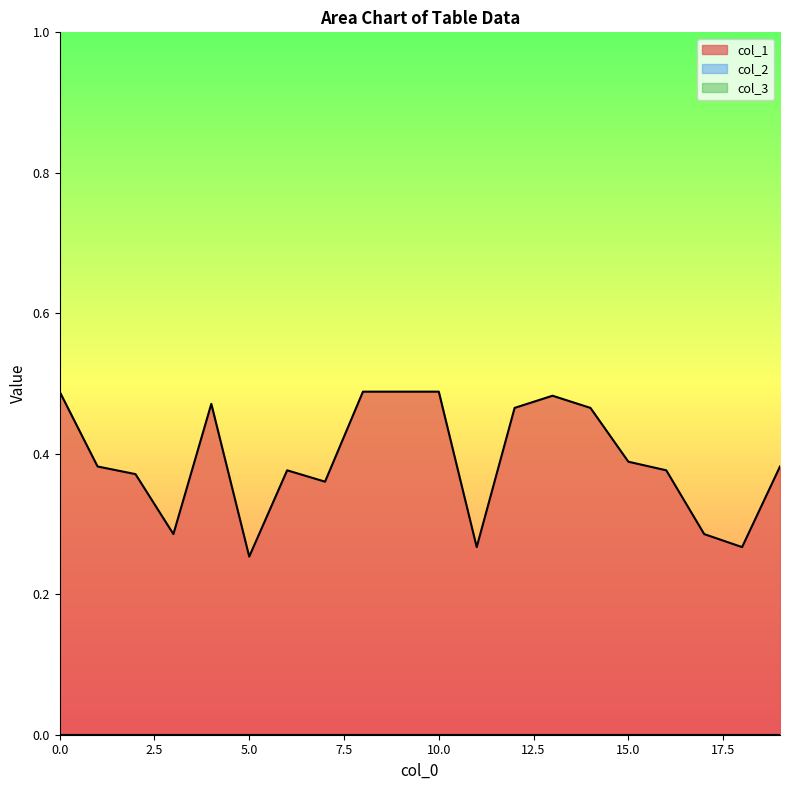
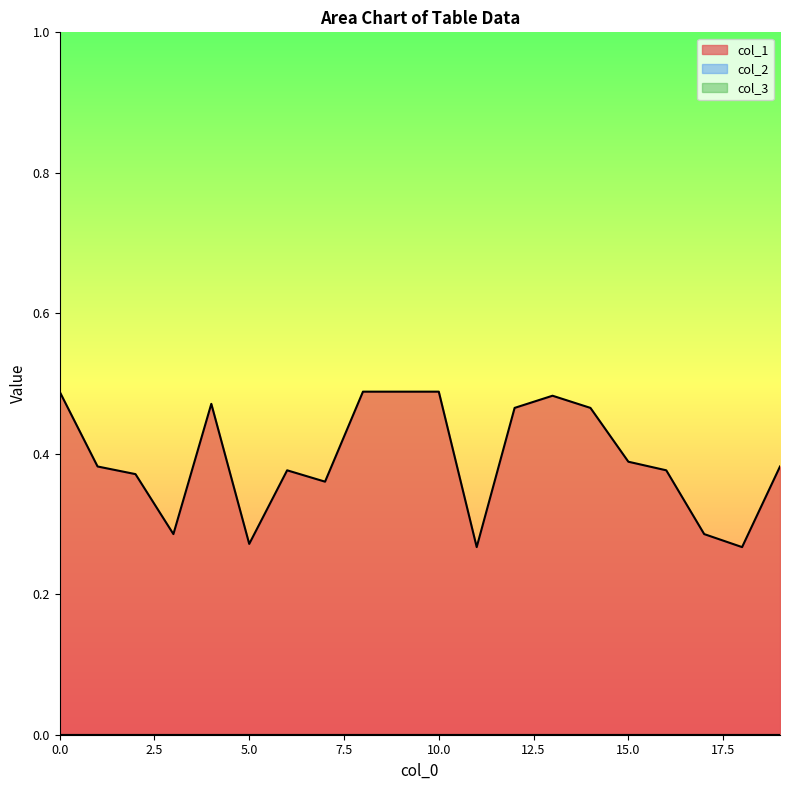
  {
    "col_1": {
      "0.0": 0.49,
-     "5.0": 0.25,
+     "5.0": 0.27,
      "10.0": 0.49,
      "15.0": 0.39
    },
    "col_3": {
      "0.0": 0.00,
      "5.0": 0.00,
      "10.0": 0.00,
      "15.0": 0.00
    }
  }
